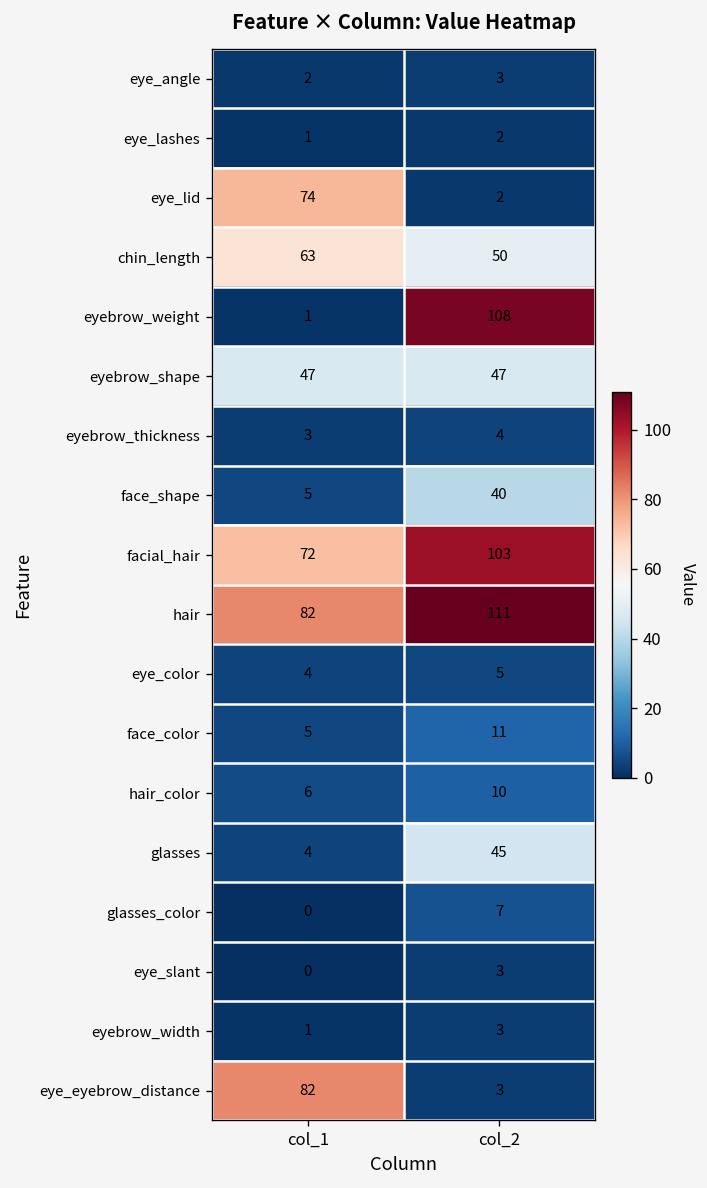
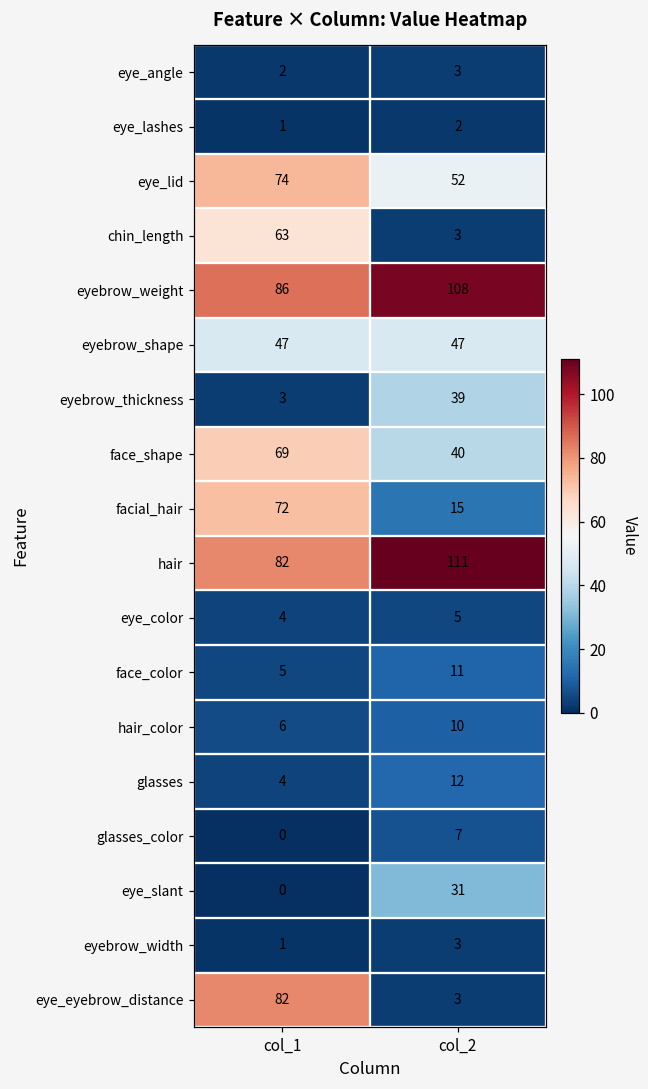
  {
    "eye_angle": {
      "col_1": 2,
      "col_2": 3
    },
    "eye_lashes": {
      "col_1": 1,
      "col_2": 2
    },
    "eye_lid": {
      "col_1": 74,
-     "col_2": 2
+     "col_2": 52
    },
    "chin_length": {
      "col_1": 63,
-     "col_2": 50
+     "col_2": 3
    },
    "eyebrow_weight": {
-     "col_1": 1,
+     "col_1": 86,
      "col_2": 108
    },
    "eyebrow_shape": {
      "col_1": 47,
      "col_2": 47
    },
    "eyebrow_thickness": {
      "col_1": 3,
-     "col_2": 4
+     "col_2": 39
    },
    "face_shape": {
-     "col_1": 5,
+     "col_1": 69,
      "col_2": 40
    },
    "facial_hair": {
      "col_1": 72,
-     "col_2": 103
+     "col_2": 15
    },
    "hair": {
      "col_1": 82,
      "col_2": 111
    },
    "eye_color": {
      "col_1": 4,
      "col_2": 5
    },
    "face_color": {
      "col_1": 5,
      "col_2": 11
    },
    "hair_color": {
      "col_1": 6,
      "col_2": 10
    },
    "glasses": {
      "col_1": 4,
-     "col_2": 45
+     "col_2": 12
    },
    "glasses_color": {
      "col_1": 0,
      "col_2": 7
    },
    "eye_slant": {
      "col_1": 0,
-     "col_2": 3
+     "col_2": 31
    },
    "eyebrow_width": {
      "col_1": 1,
      "col_2": 3
    },
    "eye_eyebrow_distance": {
      "col_1": 82,
      "col_2": 3
    }
  }
